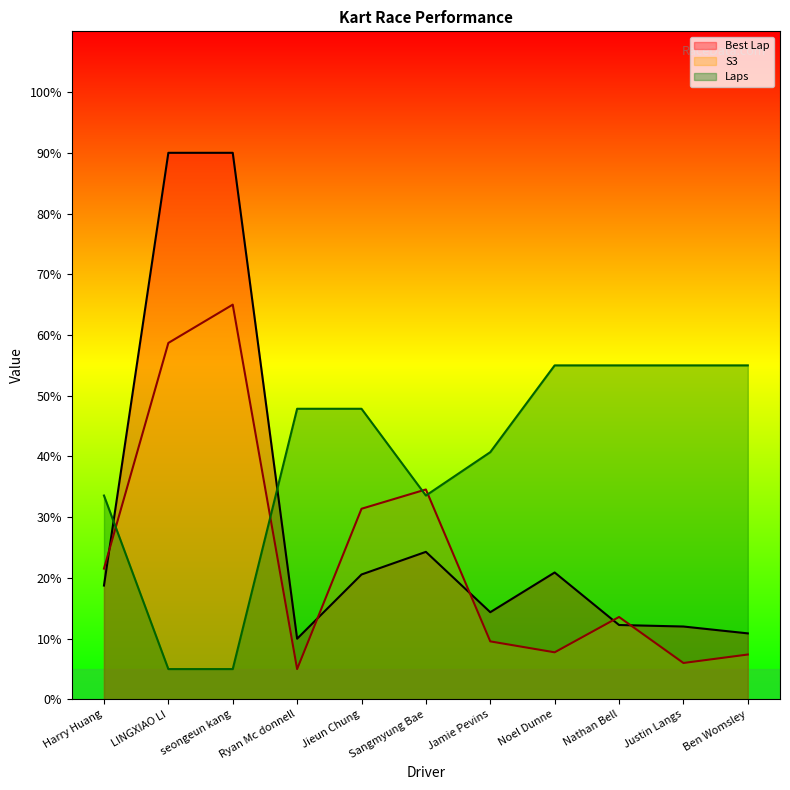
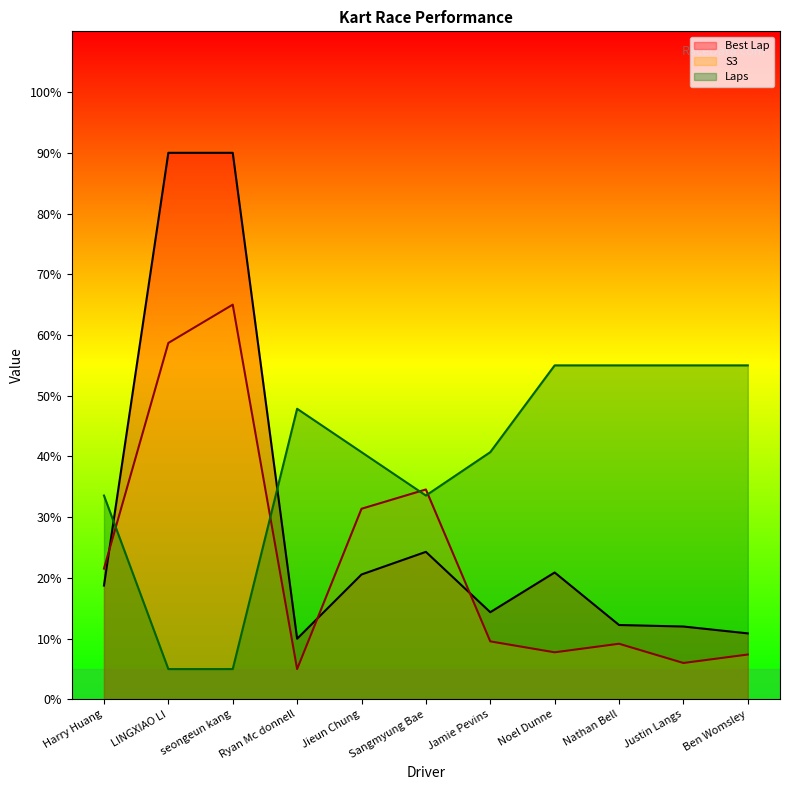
  {
    "Best Lap": {
      "Harry Huang": "19%",
      "LINGXIAO LI": "90%",
      "seongeun kang": "90%",
      "Ryan Mc donnell": "10%",
      "Jieun Chung": "21%",
      "Sangmyung Bae": "24%",
      "Jamie Pevins": "14%",
      "Noel Dunne": "21%",
      "Nathan Bell": "12%",
      "Justin Langs": "12%",
      "Ben Womsley": "11%"
    },
    "S3": {
      "Harry Huang": "22%",
      "LINGXIAO LI": "59%",
      "seongeun kang": "65%",
      "Jieun Chung": "31%",
      "Sangmyung Bae": "35%",
      "Jamie Pevins": "10%",
      "Noel Dunne": "8%",
-     "Nathan Bell": "14%",
+     "Nathan Bell": "9%",
      "Justin Langs": "6%",
      "Ben Womsley": "7%"
    },
    "Laps": {
      "Harry Huang": "34%",
      "Ryan Mc donnell": "48%",
-     "Jieun Chung": "48%",
+     "Jieun Chung": "41%",
      "Sangmyung Bae": "34%",
      "Jamie Pevins": "41%",
      "Noel Dunne": "55%",
      "Nathan Bell": "55%",
      "Justin Langs": "55%",
      "Ben Womsley": "55%"
    }
  }
